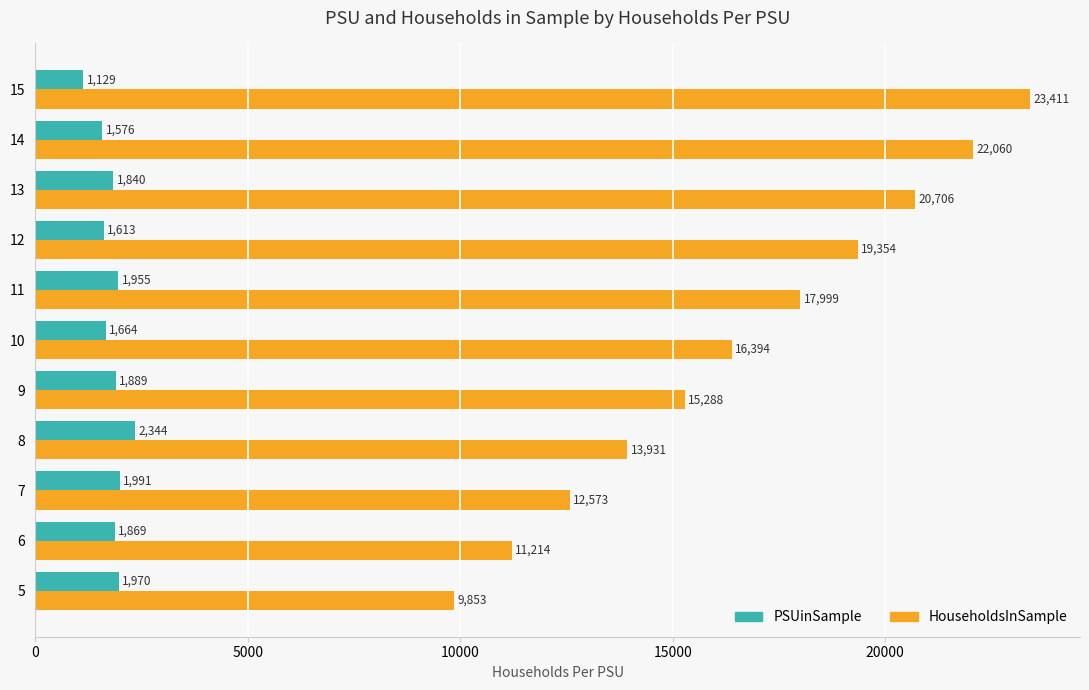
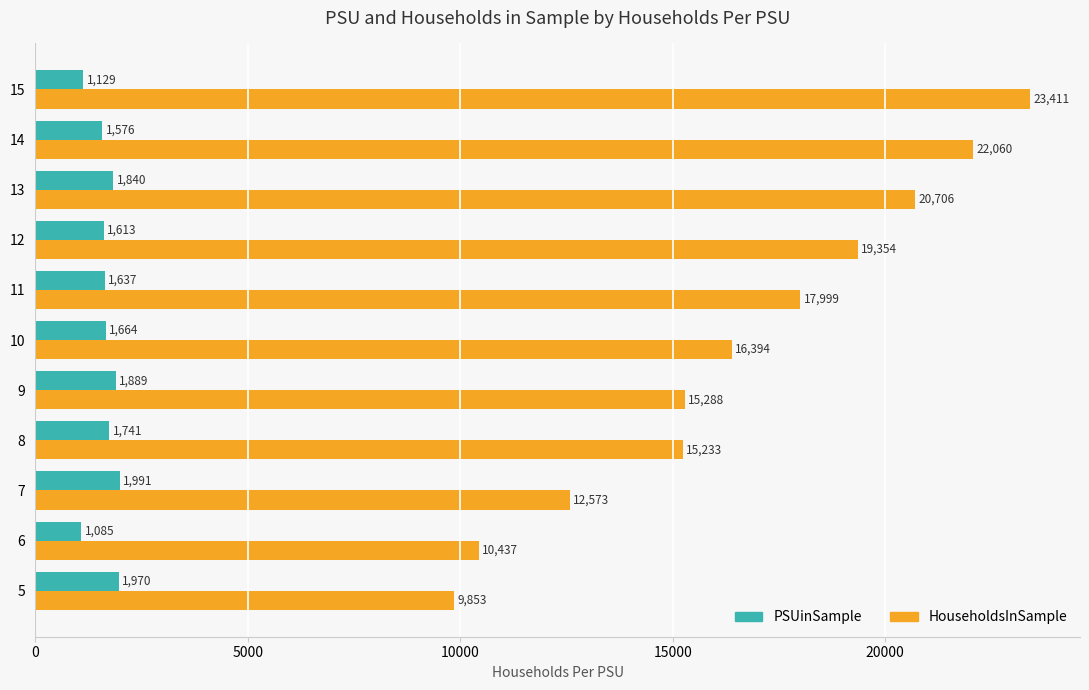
  {
    "PSUinSample": {
      "15": "1,129",
      "14": "1,576",
      "13": "1,840",
      "12": "1,613",
-     "11": "1,955",
+     "11": "1,637",
      "10": "1,664",
      "9": "1,889",
-     "8": "2,344",
+     "8": "1,741",
      "7": "1,991",
-     "6": "1,869",
+     "6": "1,085",
      "5": "1,970"
    },
    "HouseholdsInSample": {
      "15": "23,411",
      "14": "22,060",
      "13": "20,706",
      "12": "19,354",
      "11": "17,999",
      "10": "16,394",
      "9": "15,288",
-     "8": "13,931",
+     "8": "15,233",
      "7": "12,573",
-     "6": "11,214",
+     "6": "10,437",
      "5": "9,853"
    }
  }
